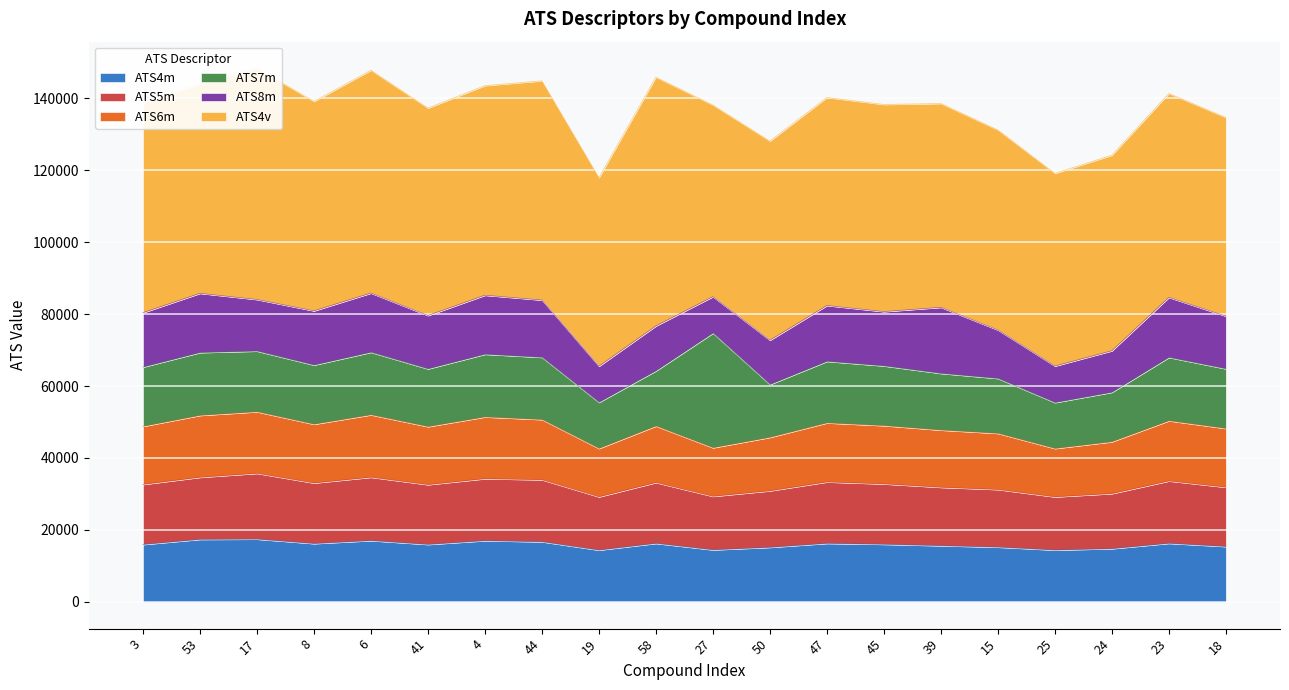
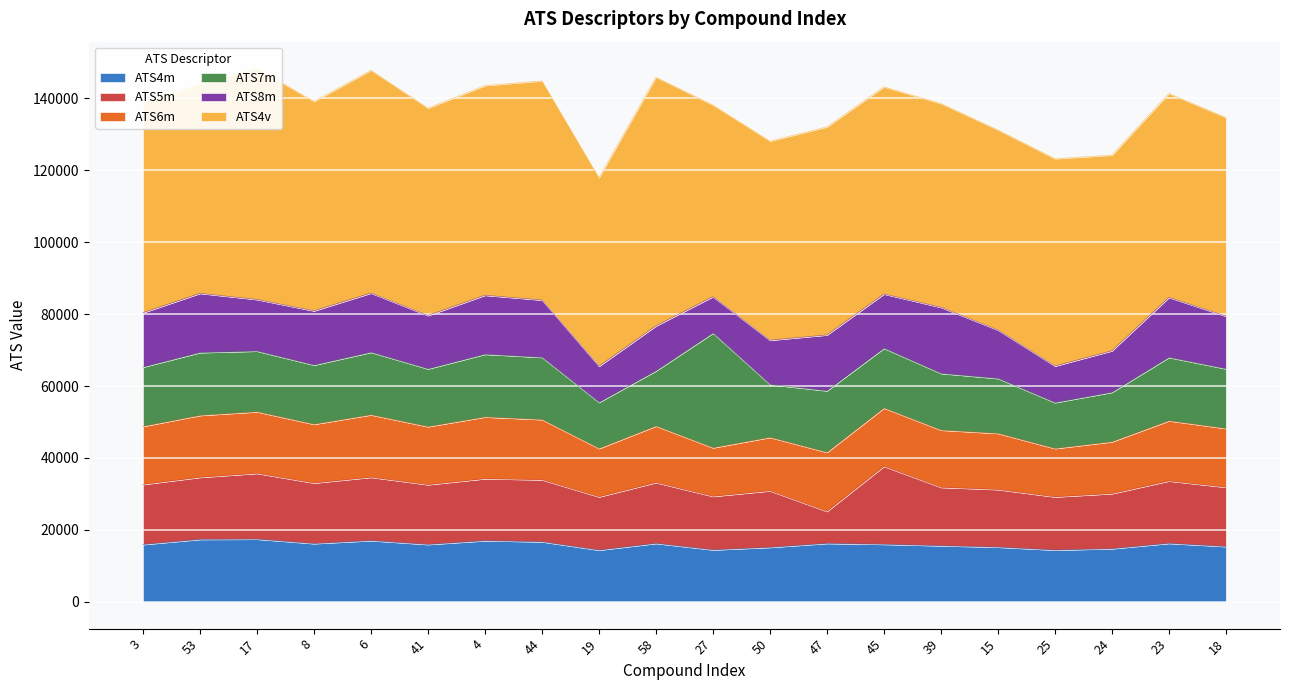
  {
    "ATS4m": {
      "3": 16000,
      "53": 17000,
      "17": 17000,
      "8": 16000,
      "6": 17000,
      "41": 16000,
      "4": 17000,
      "44": 17000,
      "19": 14000,
      "58": 16000,
      "27": 14000,
      "50": 15000,
      "47": 16000,
      "45": 16000,
      "39": 16000,
      "15": 15000,
      "25": 14000,
      "24": 15000,
      "23": 16000,
      "18": 15000
    },
    "ATS5m": {
      "3": 17000,
      "53": 17000,
      "17": 18000,
      "8": 17000,
      "6": 18000,
      "41": 17000,
      "4": 17000,
      "44": 17000,
      "19": 15000,
      "58": 17000,
      "27": 15000,
      "50": 16000,
-     "47": 17000,
-     "45": 17000,
+     "47": 9000,
+     "45": 22000,
      "39": 16000,
      "15": 16000,
      "25": 15000,
      "24": 15000,
      "23": 17000,
      "18": 16000
    },
    "ATS6m": {
      "3": 16000,
      "53": 17000,
      "17": 17000,
      "8": 16000,
      "6": 17000,
      "41": 16000,
      "4": 17000,
      "44": 17000,
      "19": 13000,
      "58": 16000,
      "27": 14000,
      "50": 15000,
      "47": 16000,
      "45": 16000,
      "39": 16000,
      "15": 16000,
      "25": 13000,
      "24": 14000,
      "23": 17000,
      "18": 16000
    },
    "ATS7m": {
      "3": 16000,
      "53": 17000,
      "17": 17000,
      "8": 16000,
      "6": 17000,
      "41": 16000,
      "4": 17000,
      "44": 17000,
      "19": 13000,
      "58": 15000,
      "27": 32000,
      "50": 15000,
      "47": 17000,
      "45": 17000,
      "39": 16000,
      "15": 15000,
      "25": 13000,
      "24": 14000,
      "23": 18000,
      "18": 17000
    },
    "ATS8m": {
      "3": 15000,
      "53": 16000,
      "17": 14000,
      "8": 15000,
      "6": 16000,
      "41": 15000,
      "4": 16000,
      "44": 16000,
      "19": 10000,
      "58": 13000,
      "27": 10000,
      "50": 12000,
      "47": 16000,
      "45": 15000,
      "39": 18000,
      "15": 13000,
      "25": 10000,
      "24": 12000,
      "23": 17000,
      "18": 15000
    },
    "ATS4v": {
      "8": 58000,
      "6": 62000,
      "41": 58000,
      "4": 58000,
      "44": 61000,
      "19": 52000,
      "58": 69000,
      "27": 53000,
      "50": 55000,
      "47": 58000,
      "45": 58000,
      "39": 57000,
      "15": 56000,
-     "25": 54000,
+     "25": 58000,
      "24": 54000,
      "23": 57000,
      "18": 55000
    }
  }
